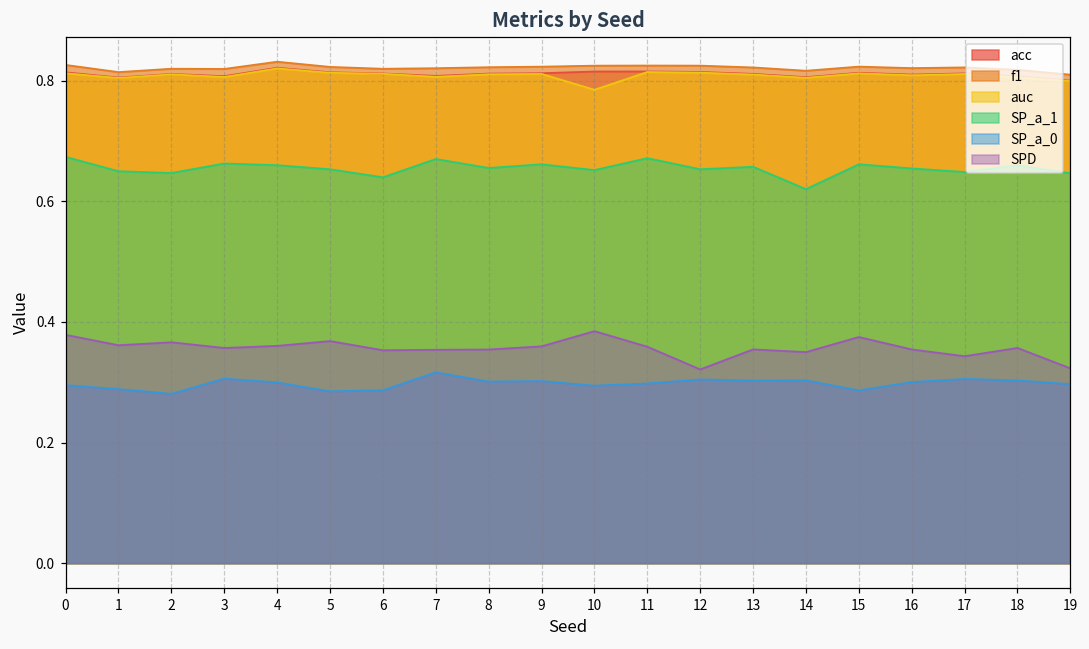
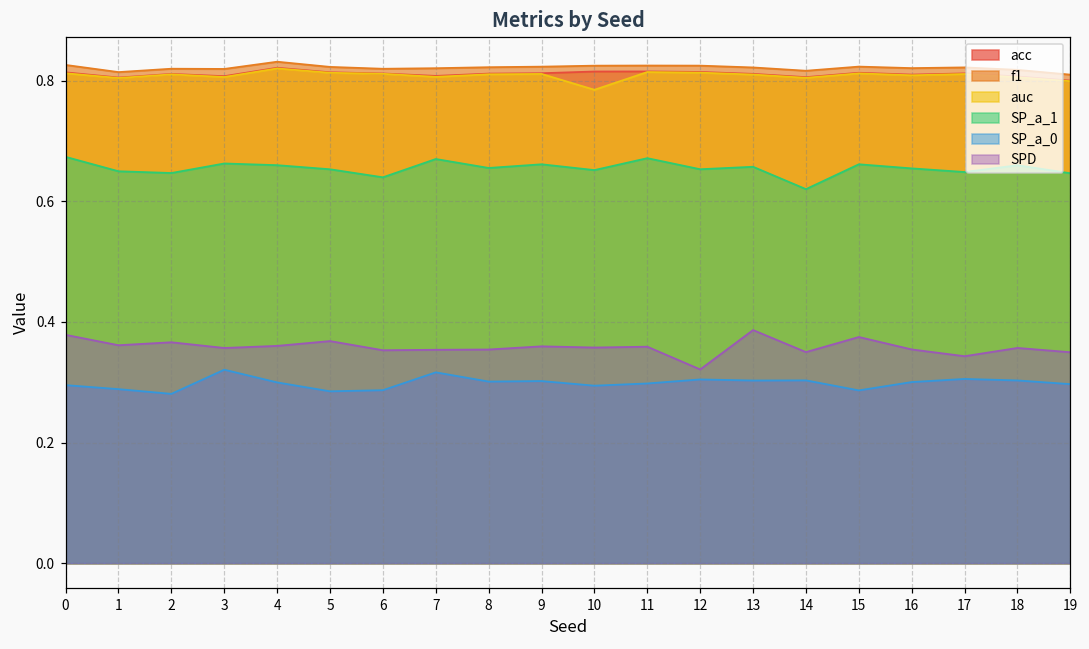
  {
    "auc": {
      "10": 0.79
    },
    "SP_a_1": {
      "0": 0.67,
      "1": 0.65,
      "2": 0.65,
      "3": 0.66,
      "4": 0.66,
      "5": 0.65,
      "6": 0.64,
      "7": 0.67,
      "8": 0.66,
      "9": 0.66,
      "10": 0.65,
      "11": 0.67,
      "12": 0.65,
      "13": 0.66,
      "14": 0.62,
      "15": 0.66,
      "16": 0.65,
      "17": 0.65,
      "19": 0.65
    },
    "SP_a_0": {
      "0": 0.30,
      "1": 0.29,
      "2": 0.28,
-     "3": 0.31,
+     "3": 0.32,
      "4": 0.30,
      "5": 0.29,
      "6": 0.29,
      "7": 0.32,
      "8": 0.30,
      "9": 0.30,
      "10": 0.29,
      "11": 0.30,
      "12": 0.30,
      "13": 0.30,
      "14": 0.30,
      "15": 0.29,
      "16": 0.30,
      "17": 0.31,
      "18": 0.30,
      "19": 0.30
    },
    "SPD": {
      "0": 0.38,
      "1": 0.36,
      "2": 0.37,
      "3": 0.36,
      "4": 0.36,
      "5": 0.37,
      "6": 0.35,
      "7": 0.35,
      "8": 0.35,
      "9": 0.36,
-     "10": 0.38,
+     "10": 0.36,
      "11": 0.36,
      "12": 0.32,
-     "13": 0.35,
+     "13": 0.39,
      "14": 0.35,
      "15": 0.38,
      "16": 0.35,
      "17": 0.34,
      "18": 0.36,
-     "19": 0.32
+     "19": 0.35
    }
  }
